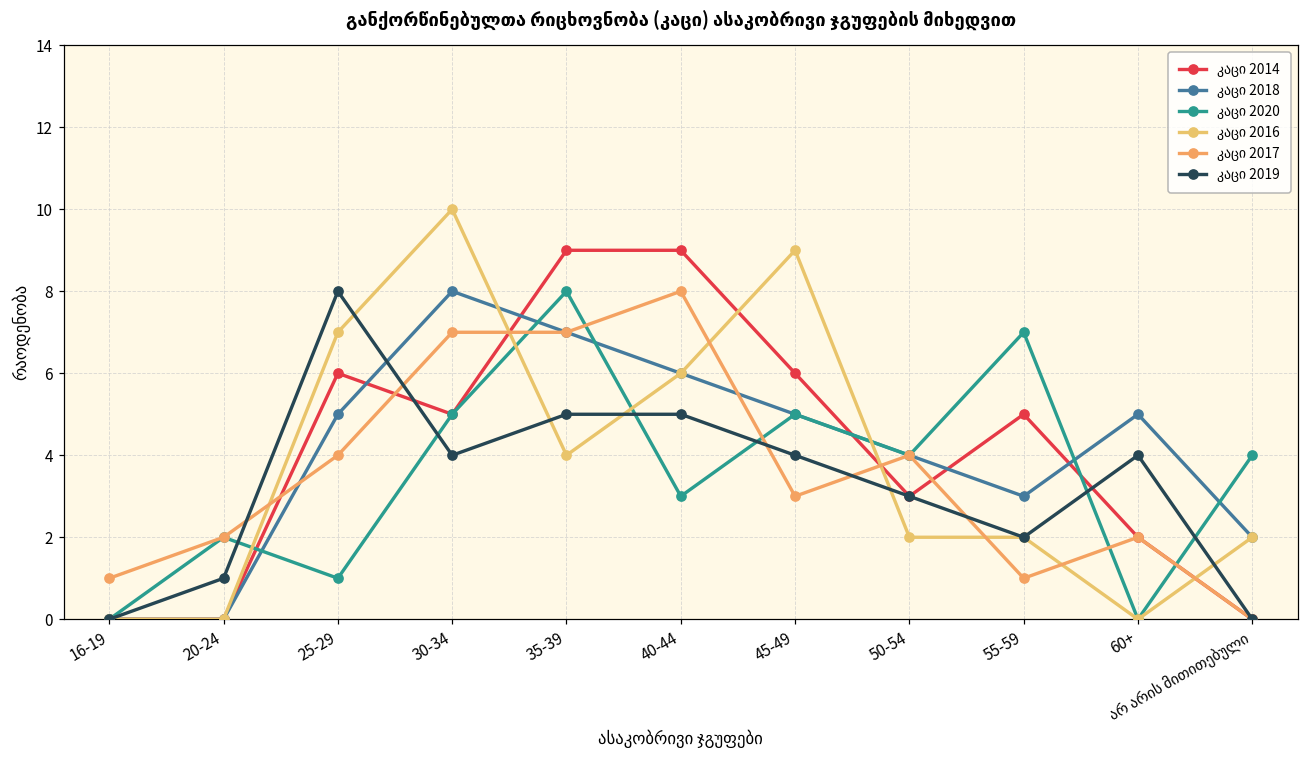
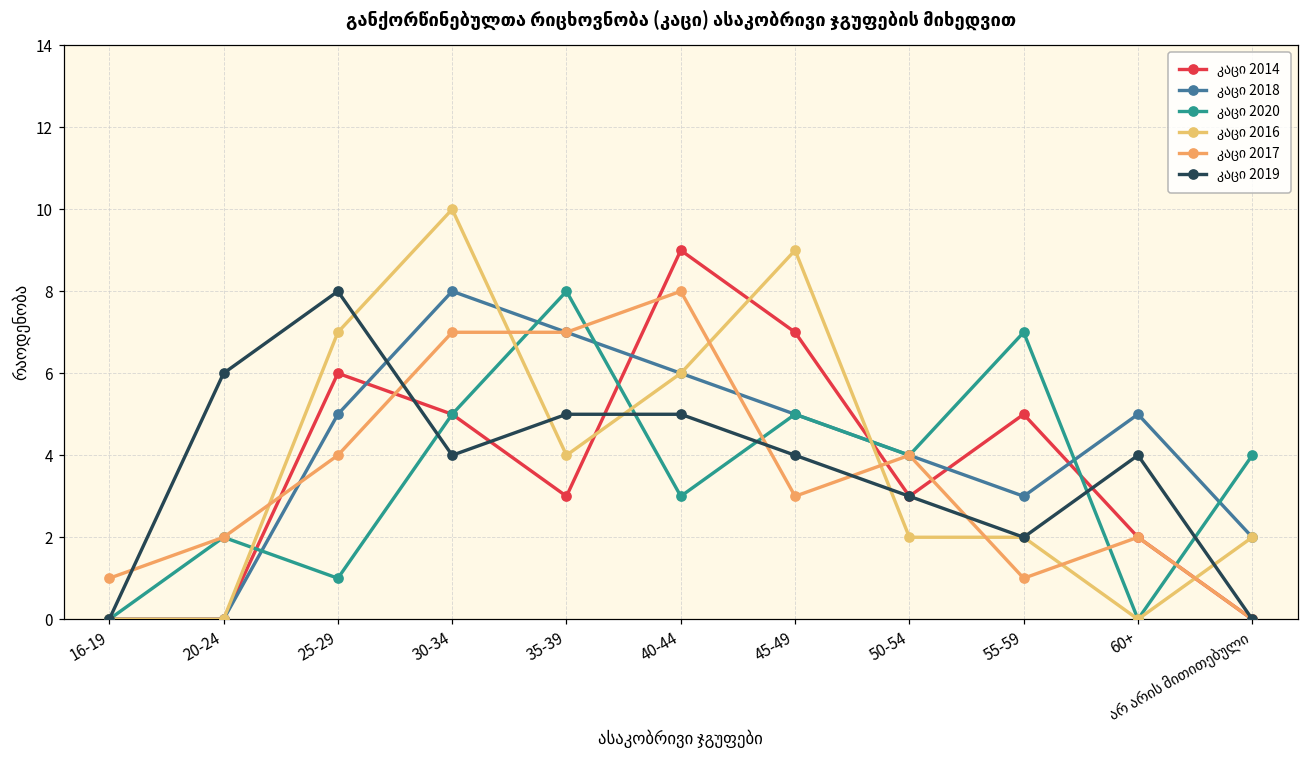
  {
    "კაცი 2014": {
      "25-29": 6,
-     "35-39": 9,
+     "35-39": 3,
      "40-44": 9,
-     "45-49": 6,
+     "45-49": 7,
      "55-59": 5
    },
    "კაცი 2019": {
-     "20-24": 1,
+     "20-24": 6,
      "25-29": 8,
      "30-34": 4,
      "35-39": 5,
      "40-44": 5,
      "45-49": 4,
      "60+": 4
    }
  }
